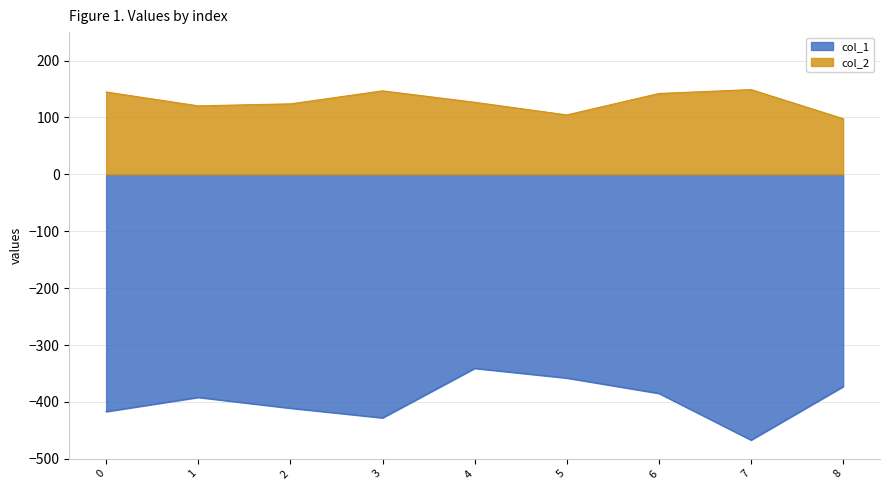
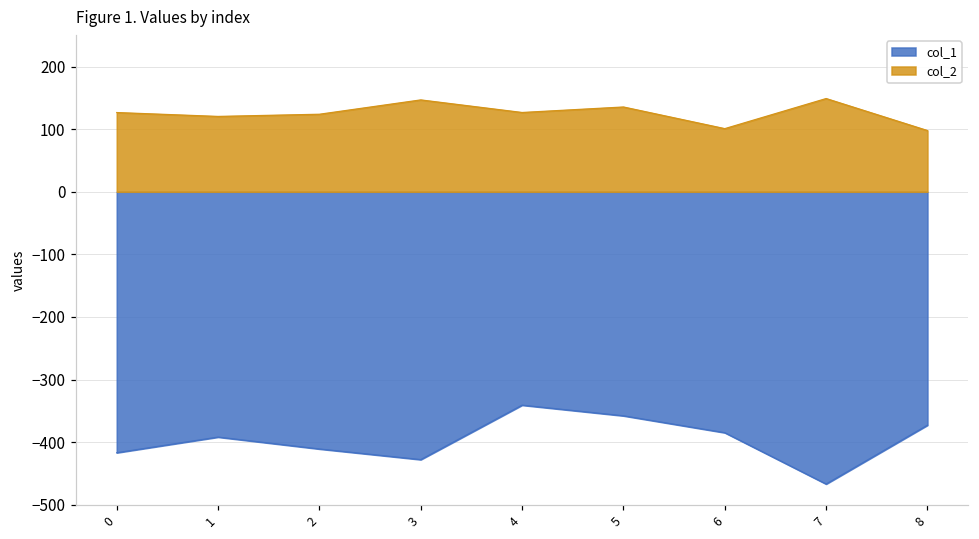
  {
    "col_2": {
-     "0": 140,
+     "0": 130,
      "1": 120,
      "2": 120,
      "3": 150,
      "4": 130,
-     "5": 100,
-     "6": 140,
+     "5": 140,
+     "6": 100,
      "7": 150,
      "8": 100
    }
  }
